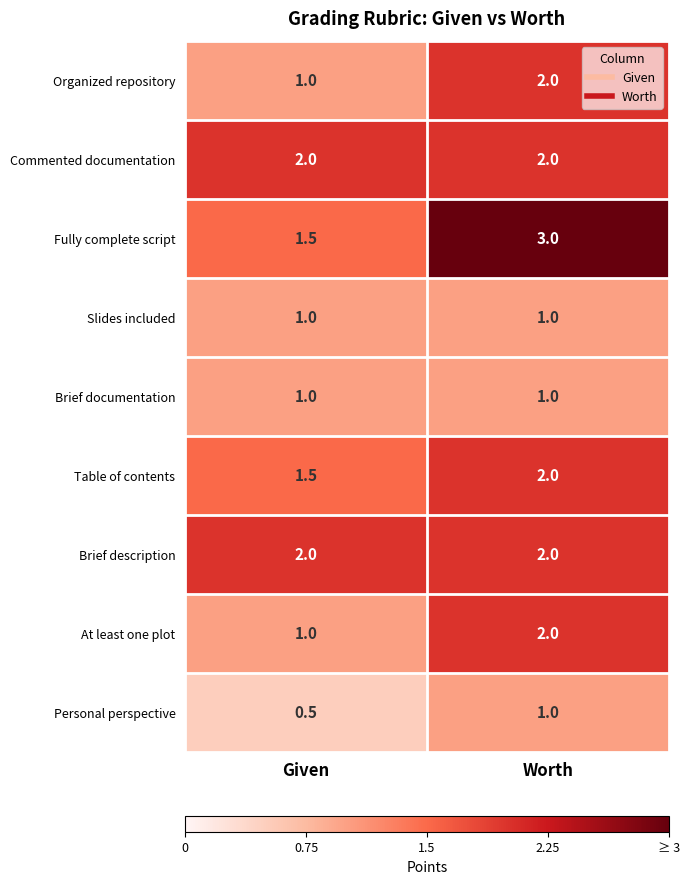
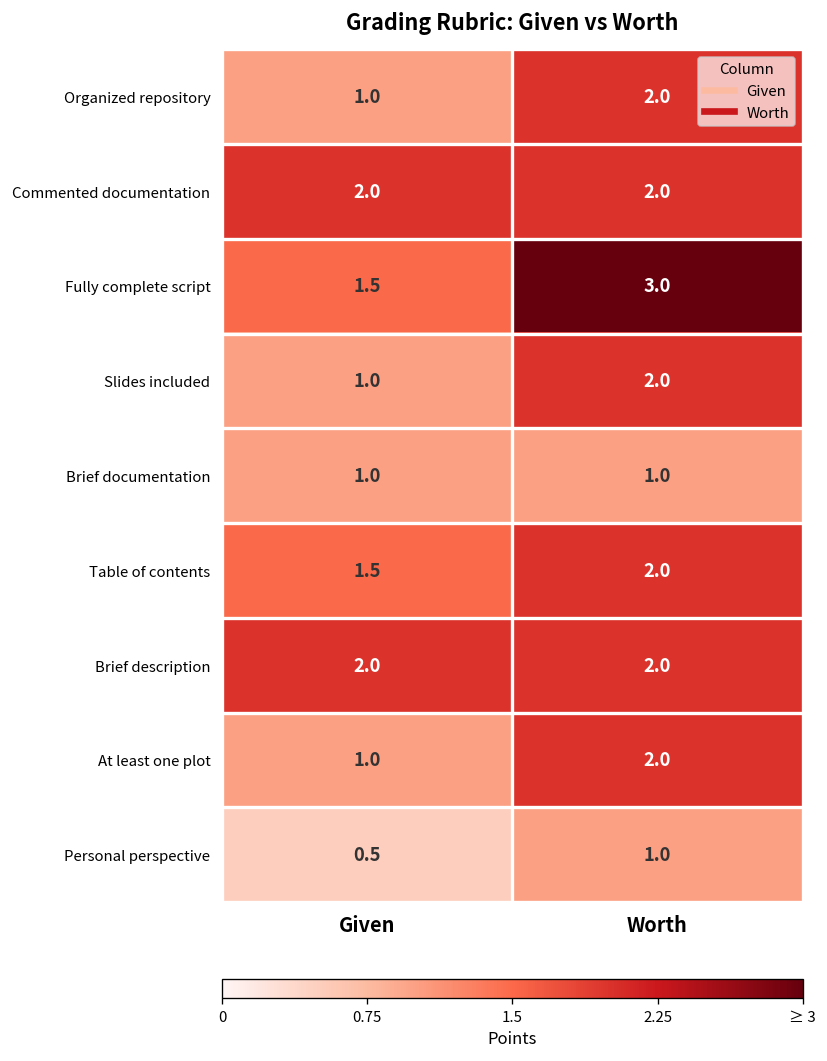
  {
    "Organized repository": {
      "Given": 1.0,
      "Worth": 2.0
    },
    "Commented documentation": {
      "Given": 2.0,
      "Worth": 2.0
    },
    "Fully complete script": {
      "Given": 1.5,
      "Worth": 3.0
    },
    "Slides included": {
      "Given": 1.0,
-     "Worth": 1.0
+     "Worth": 2.0
    },
    "Brief documentation": {
      "Given": 1.0,
      "Worth": 1.0
    },
    "Table of contents": {
      "Given": 1.5,
      "Worth": 2.0
    },
    "Brief description": {
      "Given": 2.0,
      "Worth": 2.0
    },
    "At least one plot": {
      "Given": 1.0,
      "Worth": 2.0
    },
    "Personal perspective": {
      "Given": 0.5,
      "Worth": 1.0
    }
  }
